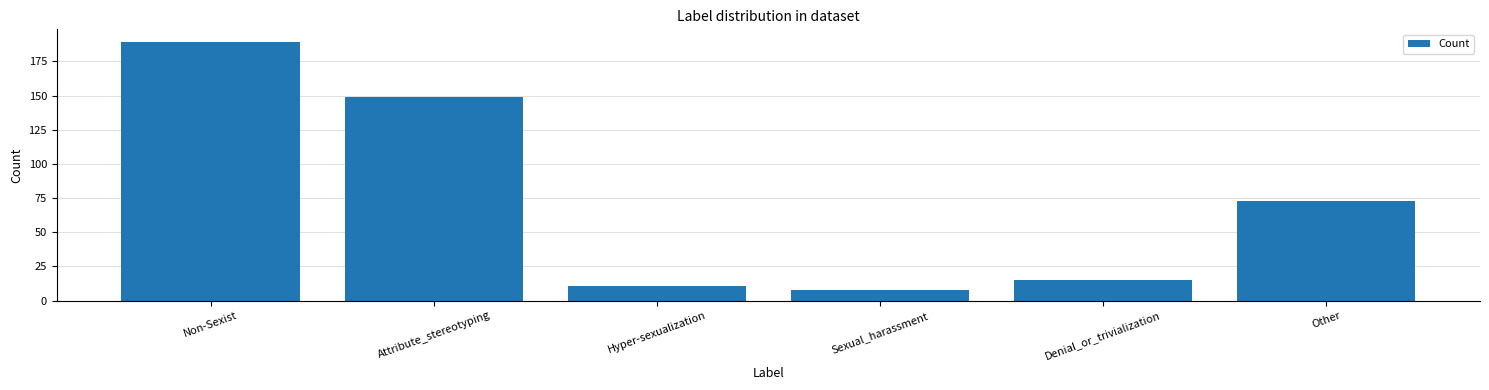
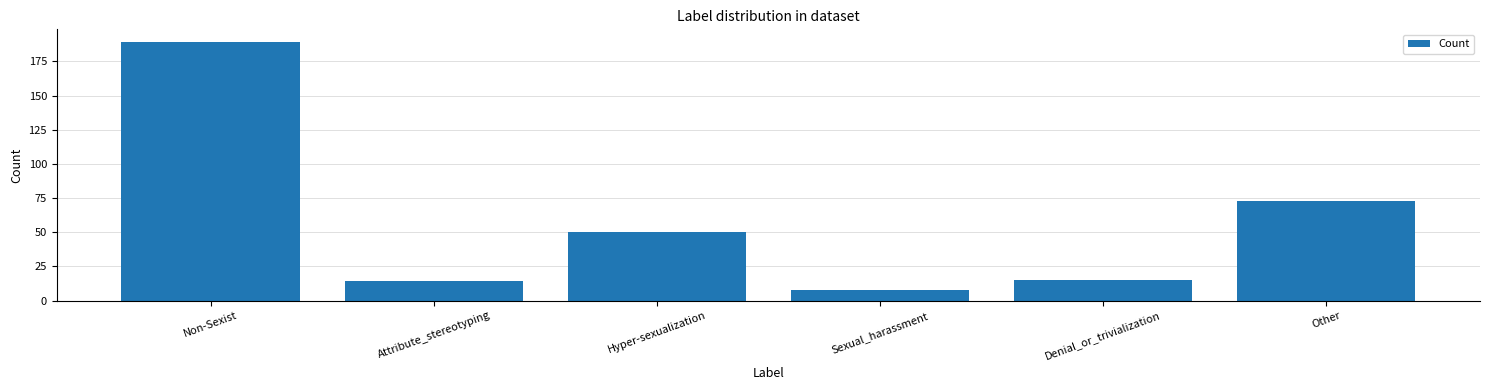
  {
    "Non-Sexist": 189,
-   "Attribute_stereotyping": 149,
-   "Hyper-sexualization": 11,
+   "Attribute_stereotyping": 14,
+   "Hyper-sexualization": 50,
    "Sexual_harassment": 8,
    "Denial_or_trivialization": 15,
    "Other": 73
  }
